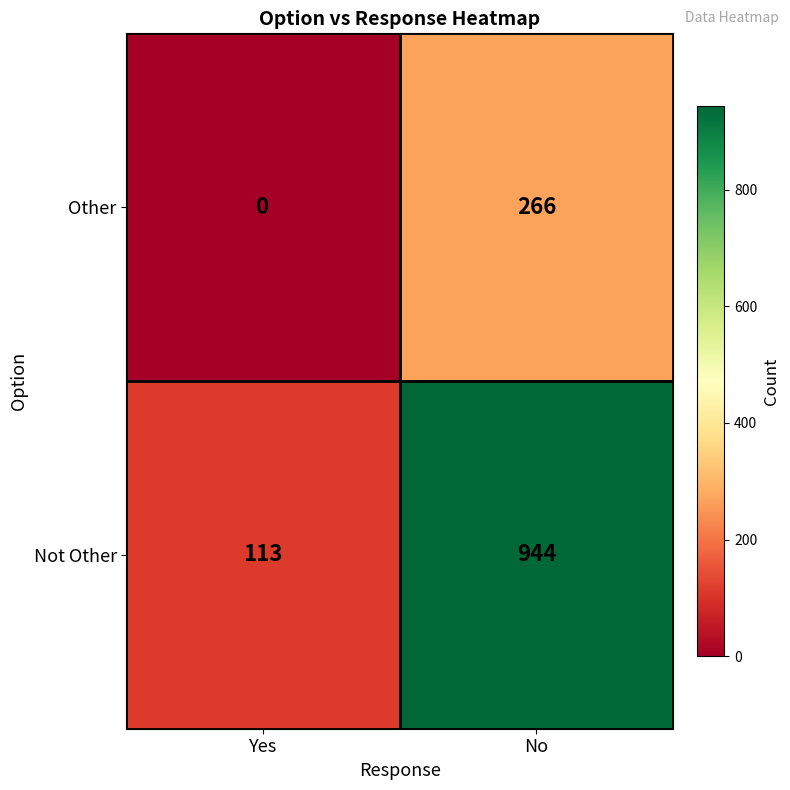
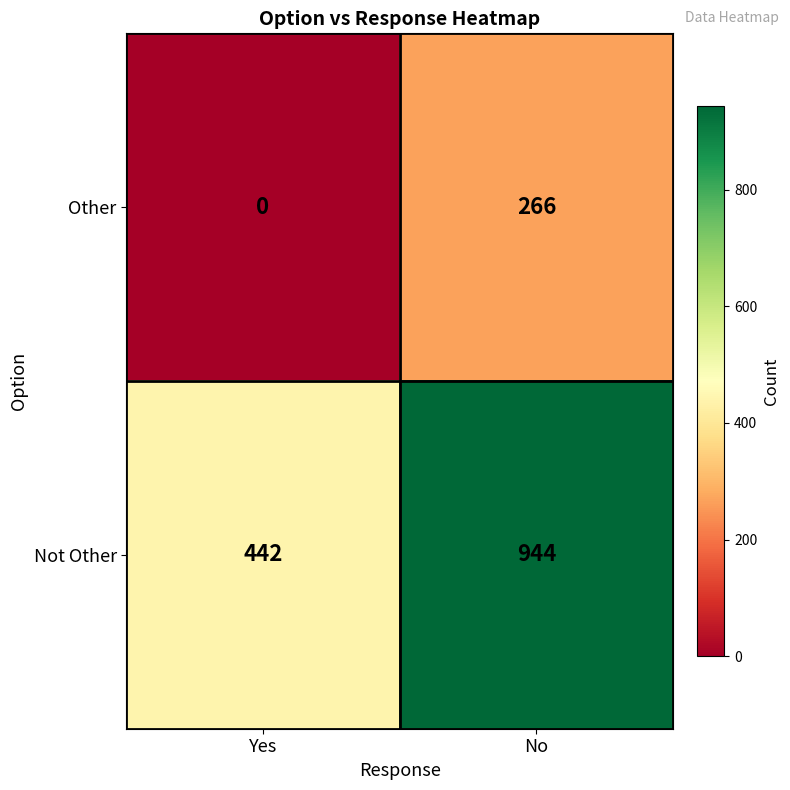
  {
    "Other": {
      "Yes": 0,
      "No": 266
    },
    "Not Other": {
-     "Yes": 113,
+     "Yes": 442,
      "No": 944
    }
  }
